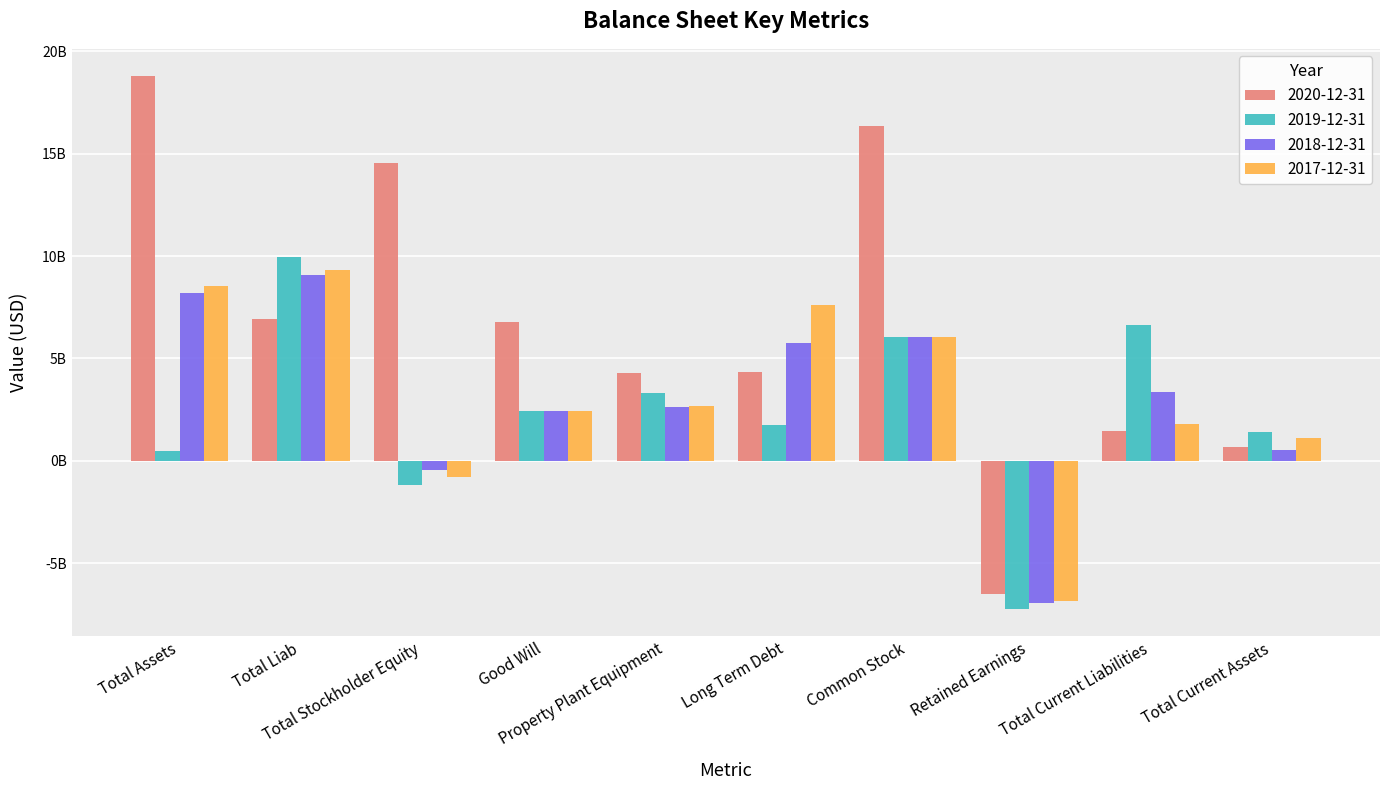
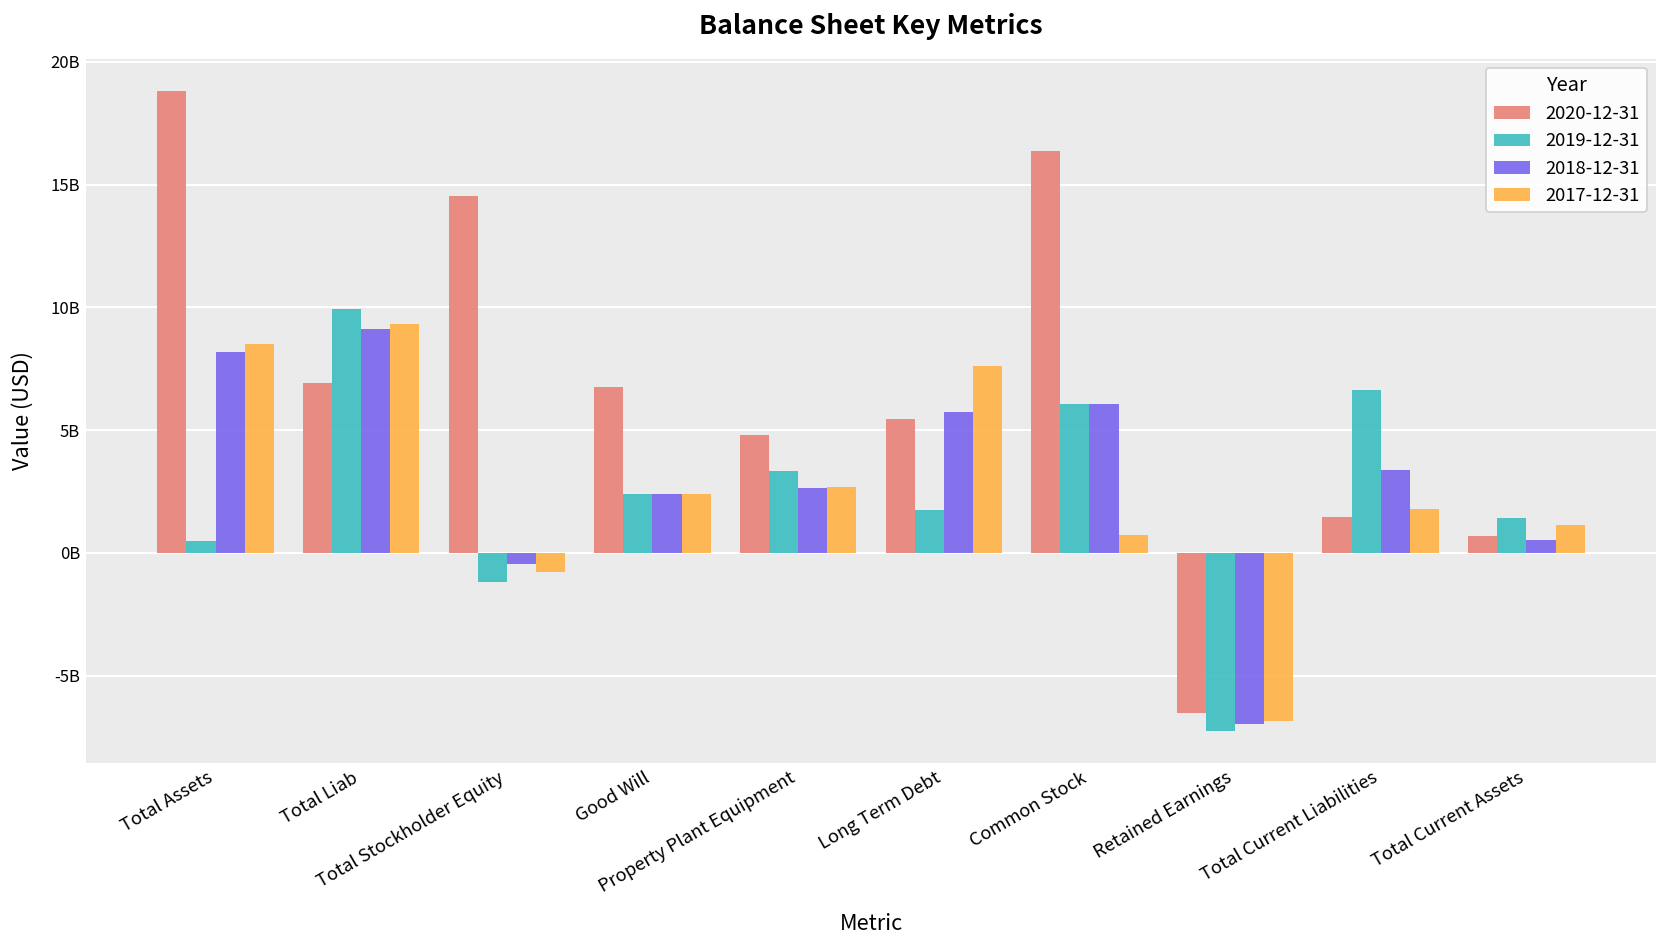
  {
    "2020-12-31": {
      "Total Assets": 18800000000,
      "Total Liab": 6900000000,
      "Total Stockholder Equity": 14500000000,
      "Good Will": 6800000000,
-     "Property Plant Equipment": 4300000000,
-     "Long Term Debt": 4300000000,
+     "Property Plant Equipment": 4800000000,
+     "Long Term Debt": 5400000000,
      "Common Stock": 16400000000,
      "Retained Earnings": -6500000000,
      "Total Current Liabilities": 1500000000,
      "Total Current Assets": 700000000
    },
    "2019-12-31": {
      "Total Assets": 500000000,
      "Total Liab": 10000000000,
      "Total Stockholder Equity": -1200000000,
      "Good Will": 2400000000,
      "Property Plant Equipment": 3300000000,
      "Long Term Debt": 1700000000,
      "Common Stock": 6000000000,
      "Retained Earnings": -7200000000,
      "Total Current Liabilities": 6600000000,
      "Total Current Assets": 1400000000
    },
    "2018-12-31": {
      "Total Assets": 8200000000,
      "Total Liab": 9100000000,
      "Total Stockholder Equity": -500000000,
      "Good Will": 2400000000,
      "Property Plant Equipment": 2600000000,
      "Long Term Debt": 5700000000,
      "Common Stock": 6000000000,
      "Retained Earnings": -7000000000,
      "Total Current Liabilities": 3400000000,
      "Total Current Assets": 500000000
    },
    "2017-12-31": {
      "Total Assets": 8500000000,
      "Total Liab": 9300000000,
      "Total Stockholder Equity": -800000000,
      "Good Will": 2400000000,
      "Property Plant Equipment": 2700000000,
      "Long Term Debt": 7600000000,
-     "Common Stock": 6000000000,
+     "Common Stock": 700000000,
      "Retained Earnings": -6800000000,
      "Total Current Liabilities": 1800000000,
      "Total Current Assets": 1100000000
    }
  }
